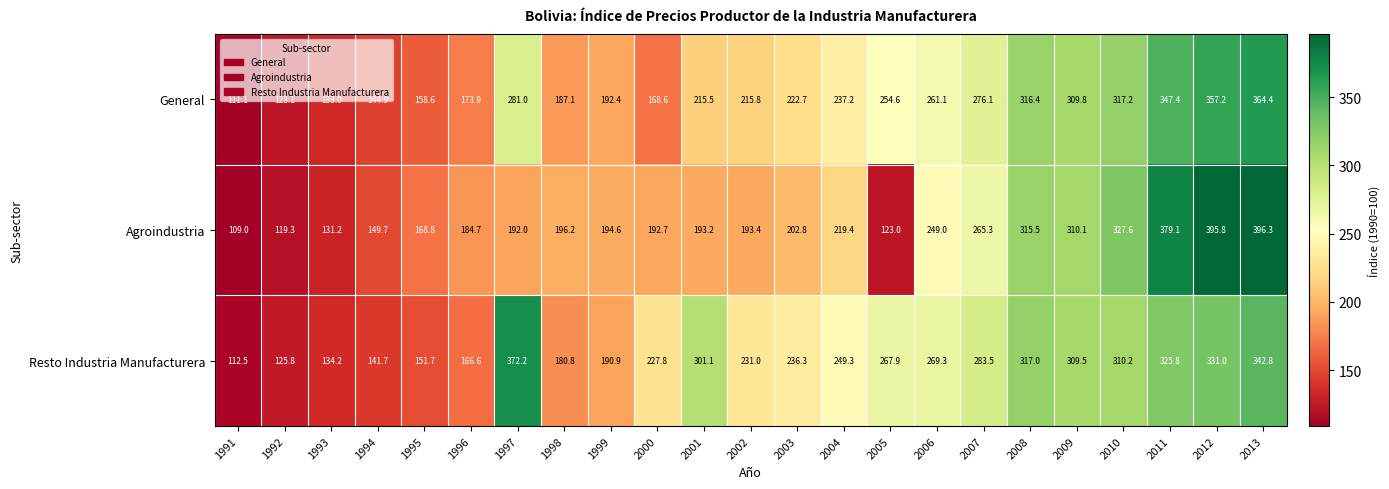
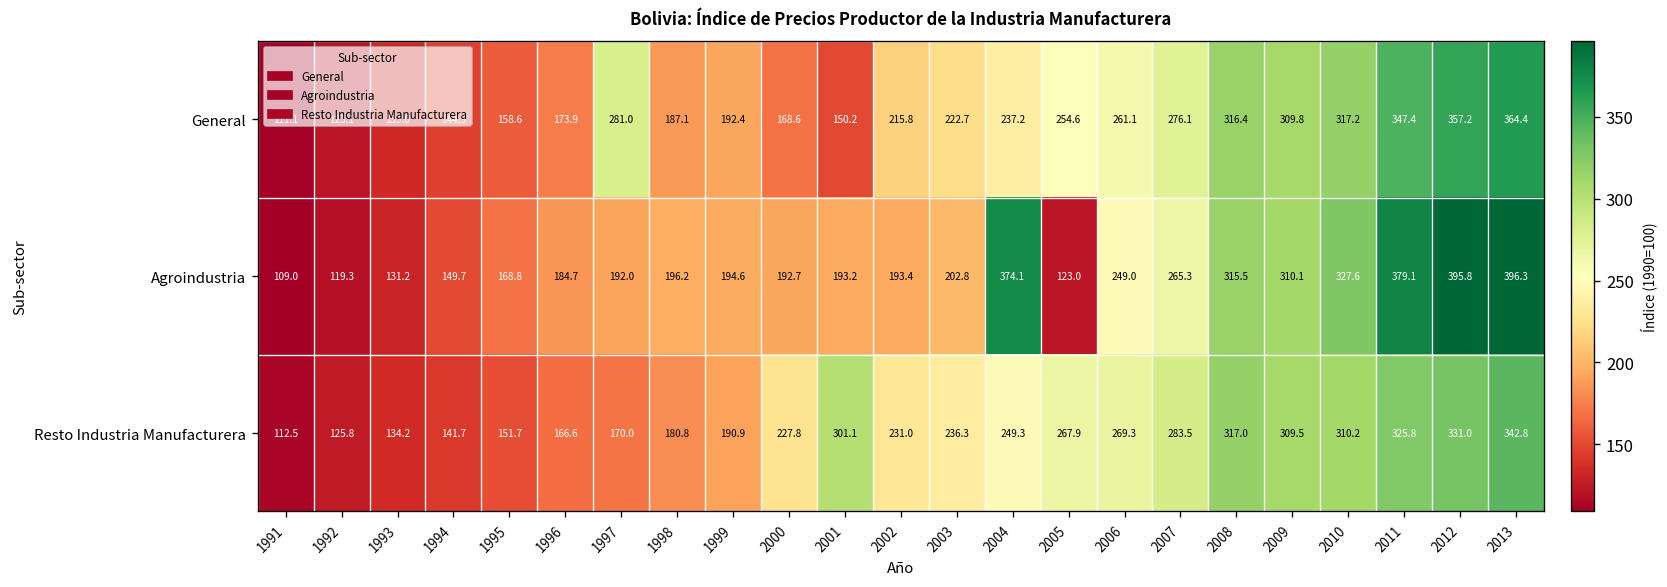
  {
    "General": {
      "1995": 158.6,
      "1996": 173.9,
      "1997": 281.0,
      "1998": 187.1,
      "1999": 192.4,
      "2000": 168.6,
-     "2001": 215.5,
+     "2001": 150.2,
      "2002": 215.8,
      "2003": 222.7,
      "2004": 237.2,
      "2005": 254.6,
      "2006": 261.1,
      "2007": 276.1,
      "2008": 316.4,
      "2009": 309.8,
      "2010": 317.2,
      "2011": 347.4,
      "2012": 357.2,
      "2013": 364.4
    },
    "Agroindustria": {
      "1991": 109.0,
      "1992": 119.3,
      "1993": 131.2,
      "1994": 149.7,
      "1995": 168.8,
      "1996": 184.7,
      "1997": 192.0,
      "1998": 196.2,
      "1999": 194.6,
      "2000": 192.7,
      "2001": 193.2,
      "2002": 193.4,
      "2003": 202.8,
-     "2004": 219.4,
+     "2004": 374.1,
      "2005": 123.0,
      "2006": 249.0,
      "2007": 265.3,
      "2008": 315.5,
      "2009": 310.1,
      "2010": 327.6,
      "2011": 379.1,
      "2012": 395.8,
      "2013": 396.3
    },
    "Resto Industria Manufacturera": {
      "1991": 112.5,
      "1992": 125.8,
      "1993": 134.2,
      "1994": 141.7,
      "1995": 151.7,
      "1996": 166.6,
-     "1997": 372.2,
+     "1997": 170.0,
      "1998": 180.8,
      "1999": 190.9,
      "2000": 227.8,
      "2001": 301.1,
      "2002": 231.0,
      "2003": 236.3,
      "2004": 249.3,
      "2005": 267.9,
      "2006": 269.3,
      "2007": 283.5,
      "2008": 317.0,
      "2009": 309.5,
      "2010": 310.2,
      "2011": 325.8,
      "2012": 331.0,
      "2013": 342.8
    }
  }
